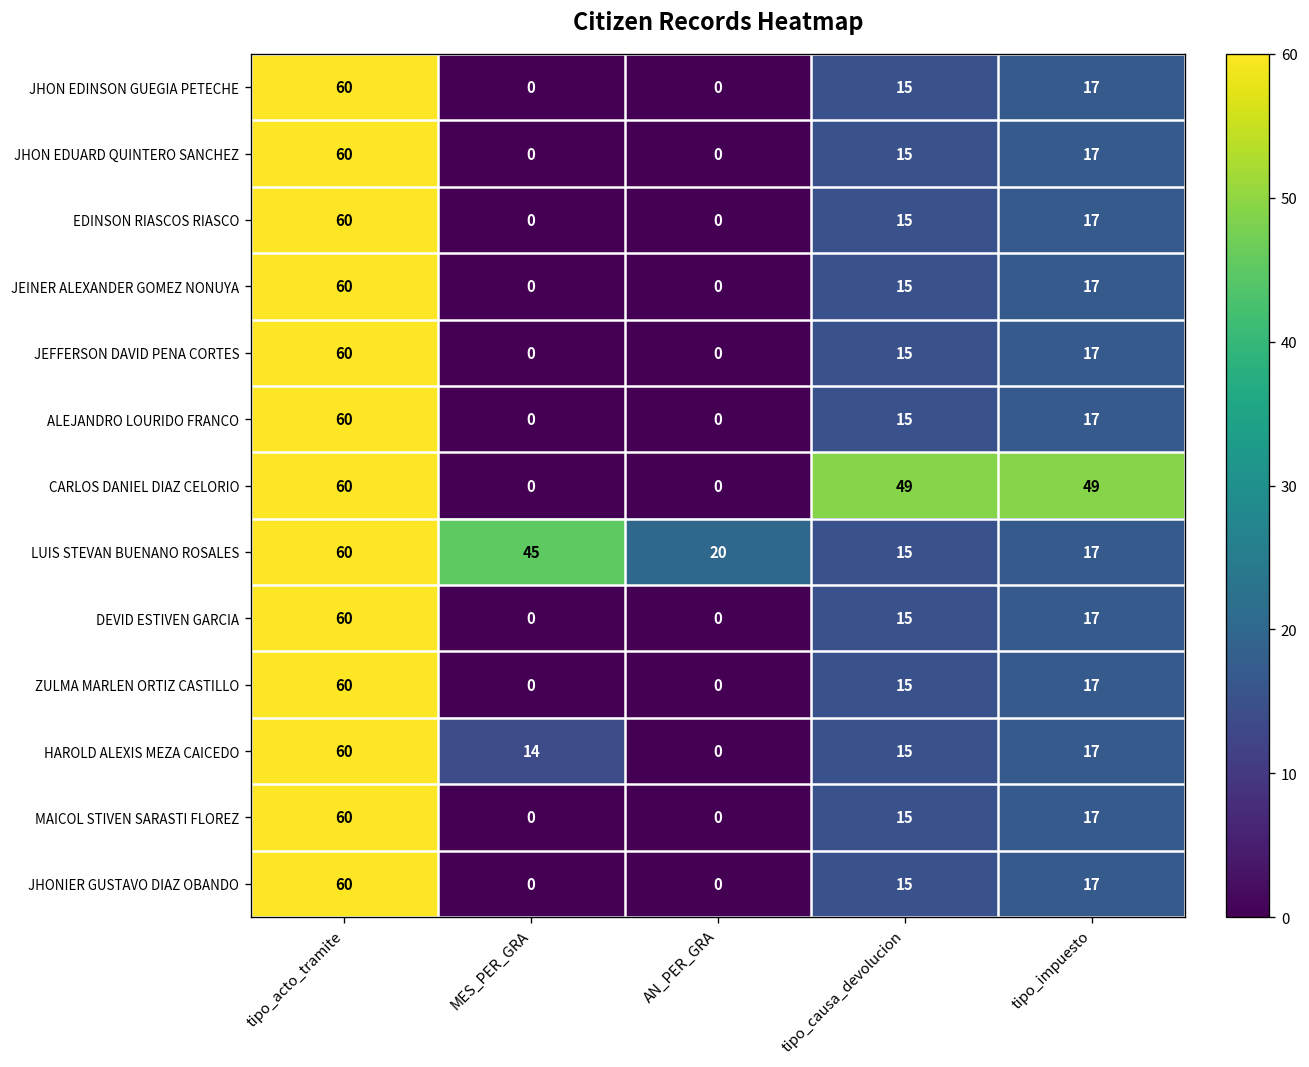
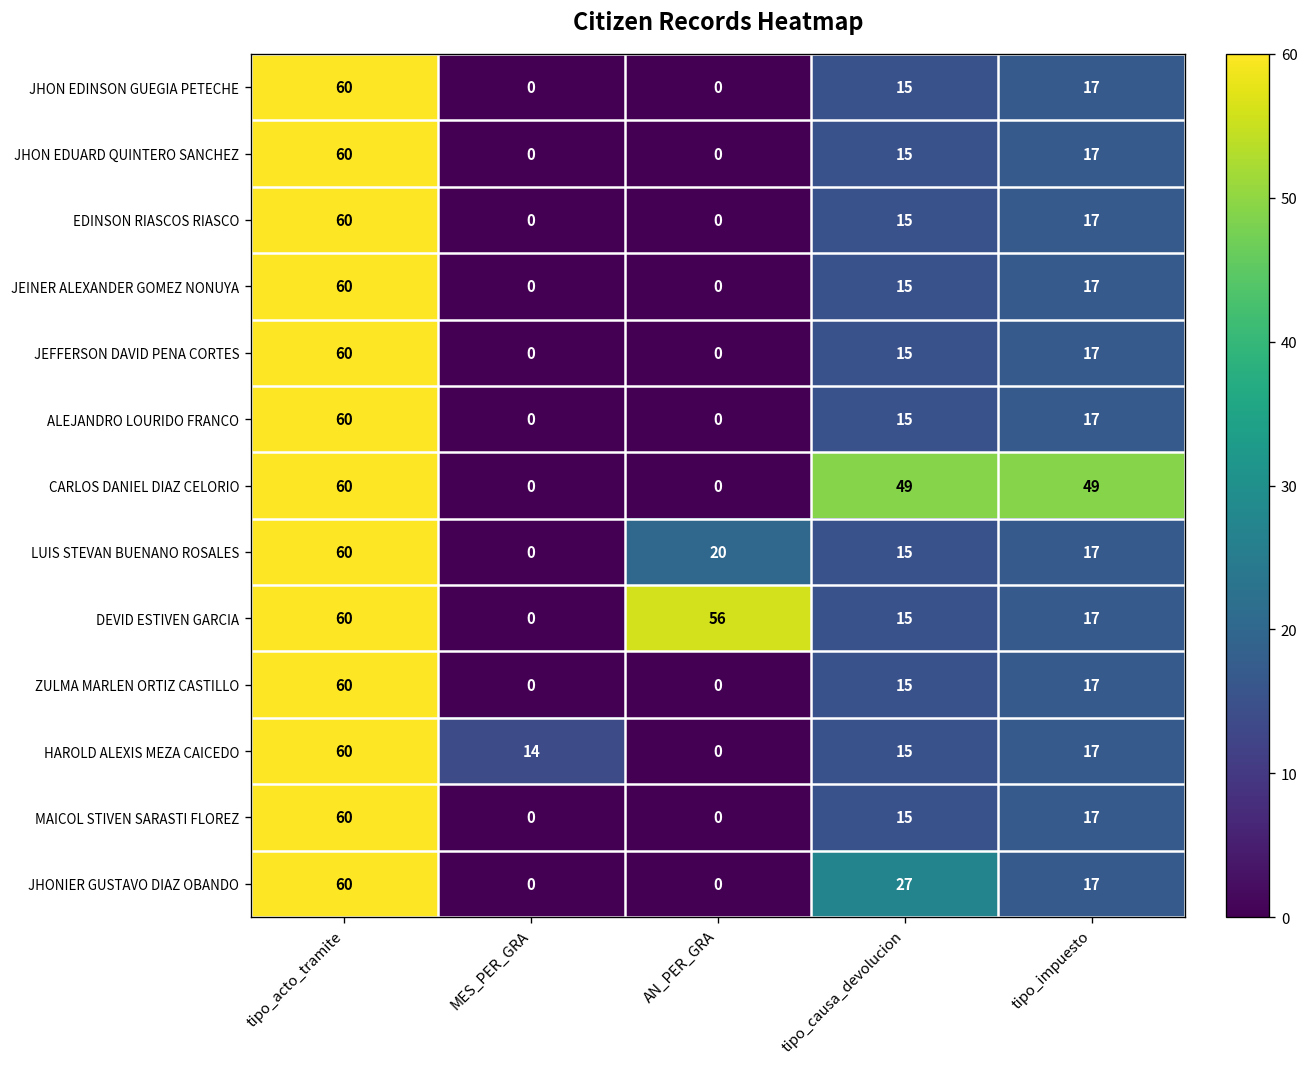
  {
    "JHON EDINSON GUEGIA PETECHE": {
      "tipo_acto_tramite": 60,
      "MES_PER_GRA": 0,
      "AN_PER_GRA": 0,
      "tipo_causa_devolucion": 15,
      "tipo_impuesto": 17
    },
    "JHON EDUARD QUINTERO SANCHEZ": {
      "tipo_acto_tramite": 60,
      "MES_PER_GRA": 0,
      "AN_PER_GRA": 0,
      "tipo_causa_devolucion": 15,
      "tipo_impuesto": 17
    },
    "EDINSON RIASCOS RIASCO": {
      "tipo_acto_tramite": 60,
      "MES_PER_GRA": 0,
      "AN_PER_GRA": 0,
      "tipo_causa_devolucion": 15,
      "tipo_impuesto": 17
    },
    "JEINER ALEXANDER GOMEZ NONUYA": {
      "tipo_acto_tramite": 60,
      "MES_PER_GRA": 0,
      "AN_PER_GRA": 0,
      "tipo_causa_devolucion": 15,
      "tipo_impuesto": 17
    },
    "JEFFERSON DAVID PENA CORTES": {
      "tipo_acto_tramite": 60,
      "MES_PER_GRA": 0,
      "AN_PER_GRA": 0,
      "tipo_causa_devolucion": 15,
      "tipo_impuesto": 17
    },
    "ALEJANDRO LOURIDO FRANCO": {
      "tipo_acto_tramite": 60,
      "MES_PER_GRA": 0,
      "AN_PER_GRA": 0,
      "tipo_causa_devolucion": 15,
      "tipo_impuesto": 17
    },
    "CARLOS DANIEL DIAZ CELORIO": {
      "tipo_acto_tramite": 60,
      "MES_PER_GRA": 0,
      "AN_PER_GRA": 0,
      "tipo_causa_devolucion": 49,
      "tipo_impuesto": 49
    },
    "LUIS STEVAN BUENANO ROSALES": {
      "tipo_acto_tramite": 60,
-     "MES_PER_GRA": 45,
+     "MES_PER_GRA": 0,
      "AN_PER_GRA": 20,
      "tipo_causa_devolucion": 15,
      "tipo_impuesto": 17
    },
    "DEVID ESTIVEN GARCIA": {
      "tipo_acto_tramite": 60,
      "MES_PER_GRA": 0,
-     "AN_PER_GRA": 0,
+     "AN_PER_GRA": 56,
      "tipo_causa_devolucion": 15,
      "tipo_impuesto": 17
    },
    "ZULMA MARLEN ORTIZ CASTILLO": {
      "tipo_acto_tramite": 60,
      "MES_PER_GRA": 0,
      "AN_PER_GRA": 0,
      "tipo_causa_devolucion": 15,
      "tipo_impuesto": 17
    },
    "HAROLD ALEXIS MEZA CAICEDO": {
      "tipo_acto_tramite": 60,
      "MES_PER_GRA": 14,
      "AN_PER_GRA": 0,
      "tipo_causa_devolucion": 15,
      "tipo_impuesto": 17
    },
    "MAICOL STIVEN SARASTI FLOREZ": {
      "tipo_acto_tramite": 60,
      "MES_PER_GRA": 0,
      "AN_PER_GRA": 0,
      "tipo_causa_devolucion": 15,
      "tipo_impuesto": 17
    },
    "JHONIER GUSTAVO DIAZ OBANDO": {
      "tipo_acto_tramite": 60,
      "MES_PER_GRA": 0,
      "AN_PER_GRA": 0,
-     "tipo_causa_devolucion": 15,
+     "tipo_causa_devolucion": 27,
      "tipo_impuesto": 17
    }
  }
